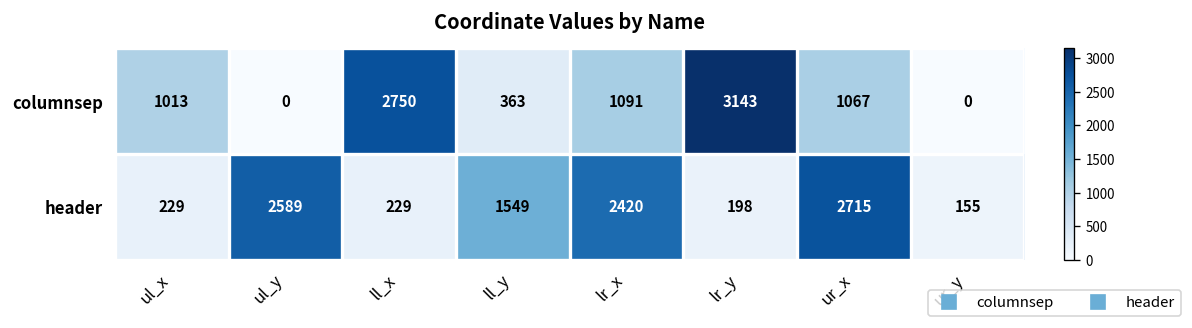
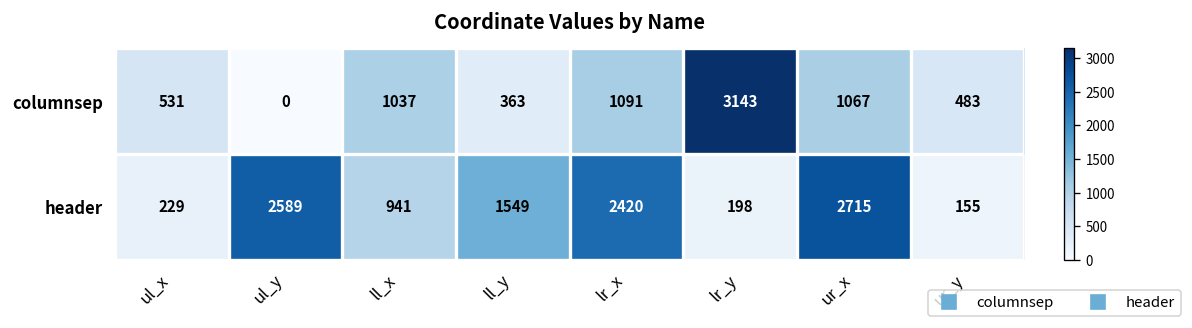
  {
    "columnsep": {
-     "ul_x": 1013,
+     "ul_x": 531,
      "ul_y": 0,
-     "ll_x": 2750,
+     "ll_x": 1037,
      "ll_y": 363,
      "lr_x": 1091,
      "lr_y": 3143,
      "ur_x": 1067,
-     "ur_y": 0
+     "ur_y": 483
    },
    "header": {
      "ul_x": 229,
      "ul_y": 2589,
-     "ll_x": 229,
+     "ll_x": 941,
      "ll_y": 1549,
      "lr_x": 2420,
      "lr_y": 198,
      "ur_x": 2715,
      "ur_y": 155
    }
  }
